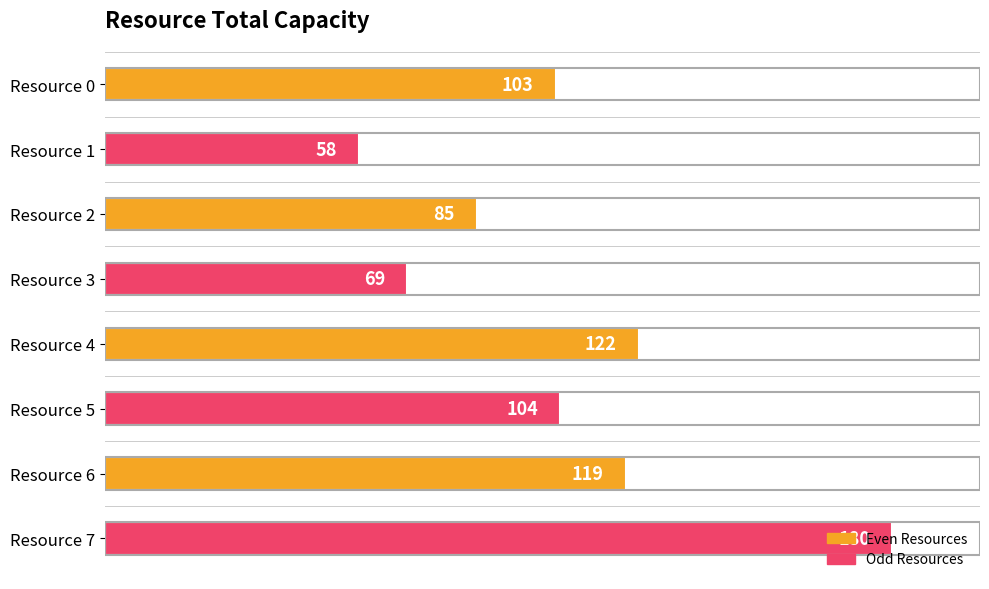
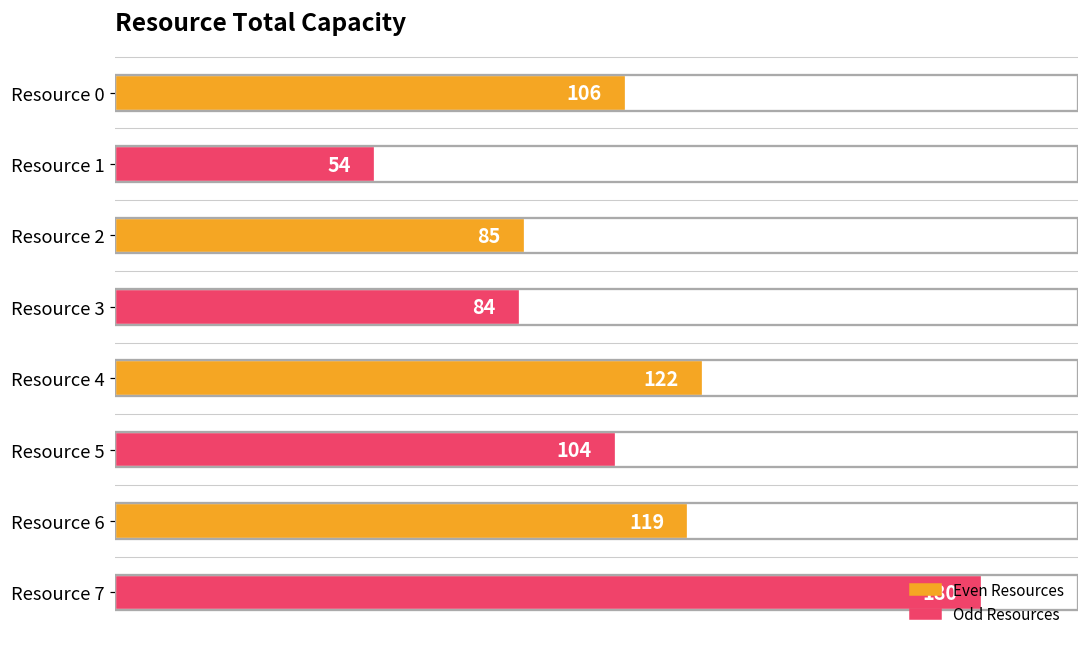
  {
-   "Resource 0": 103,
-   "Resource 1": 58,
+   "Resource 0": 106,
+   "Resource 1": 54,
    "Resource 2": 85,
-   "Resource 3": 69,
+   "Resource 3": 84,
    "Resource 4": 122,
    "Resource 5": 104,
    "Resource 6": 119,
    "Resource 7": 180
  }
